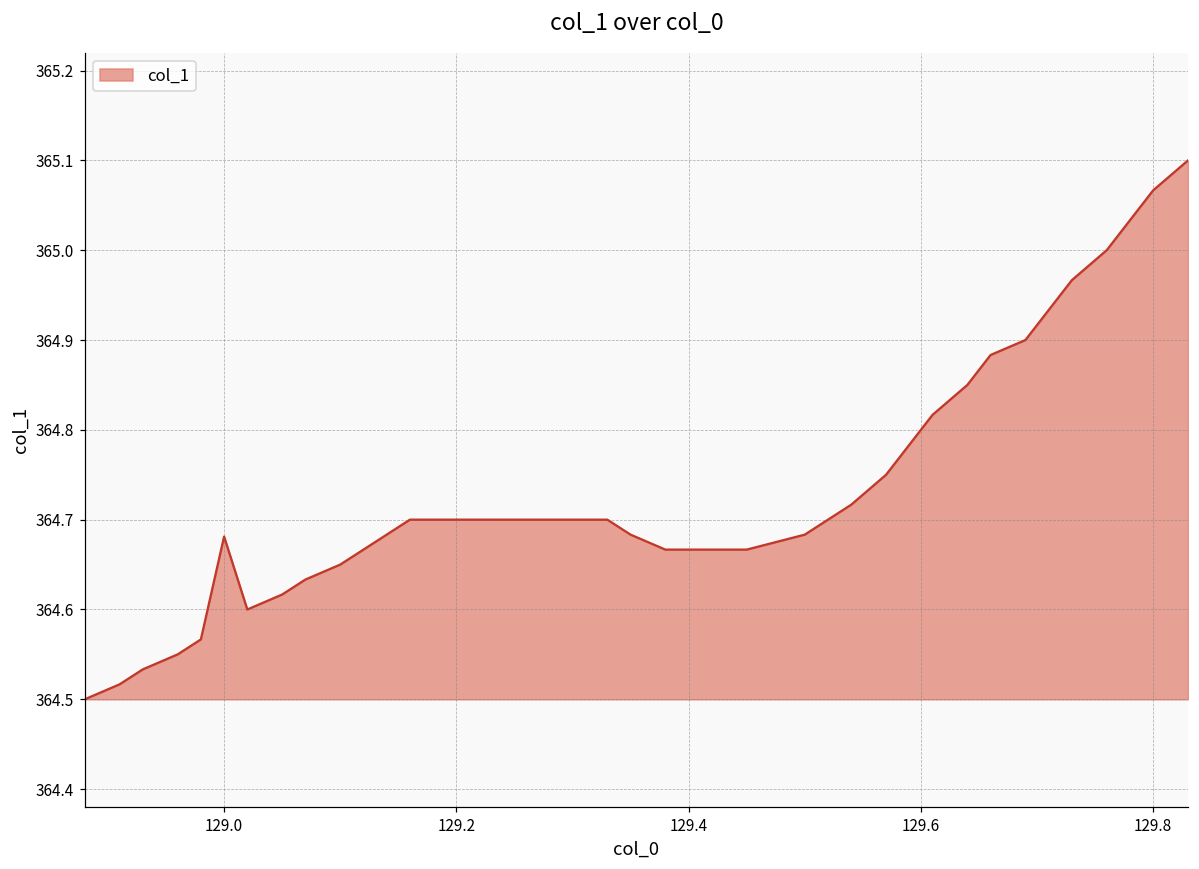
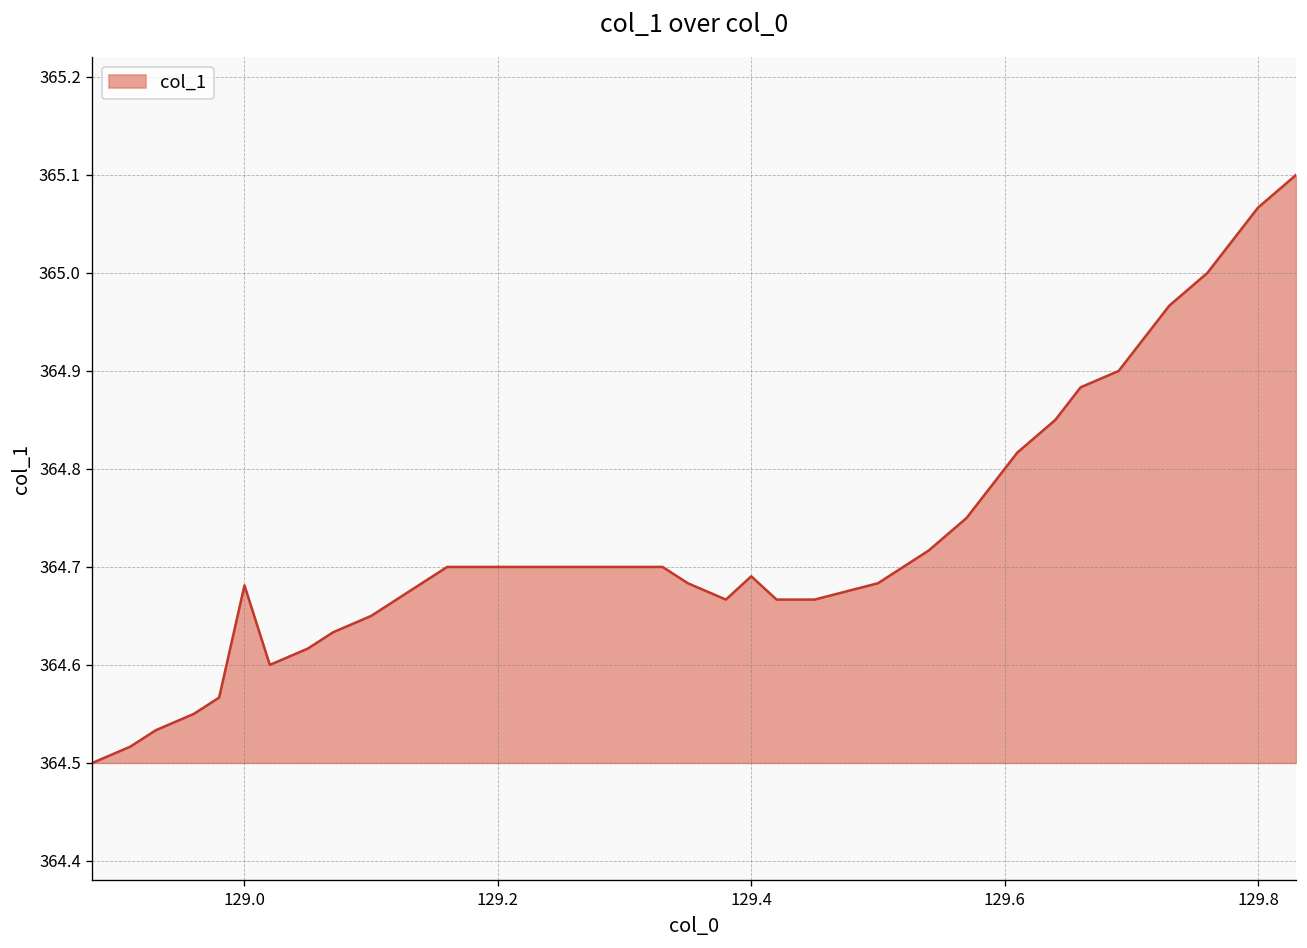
  {
    "129.0": 364.68,
-   "129.4": 364.67,
+   "129.4": 364.69,
    "129.8": 365.07
  }
